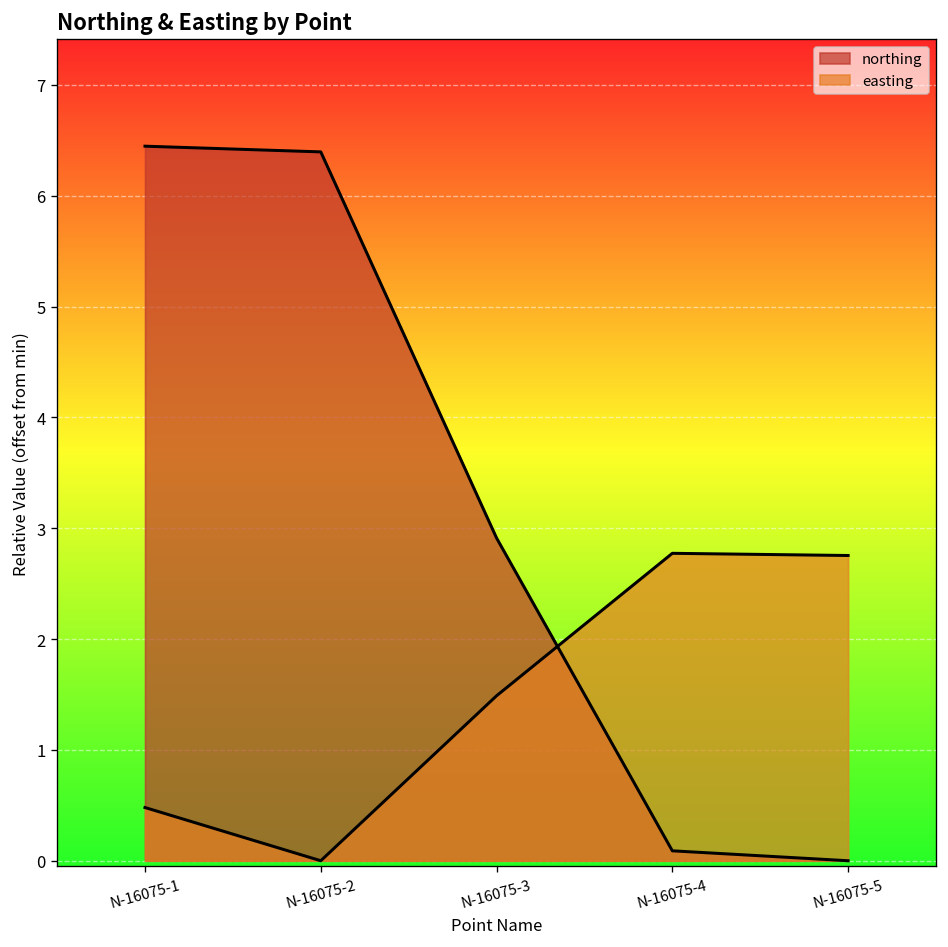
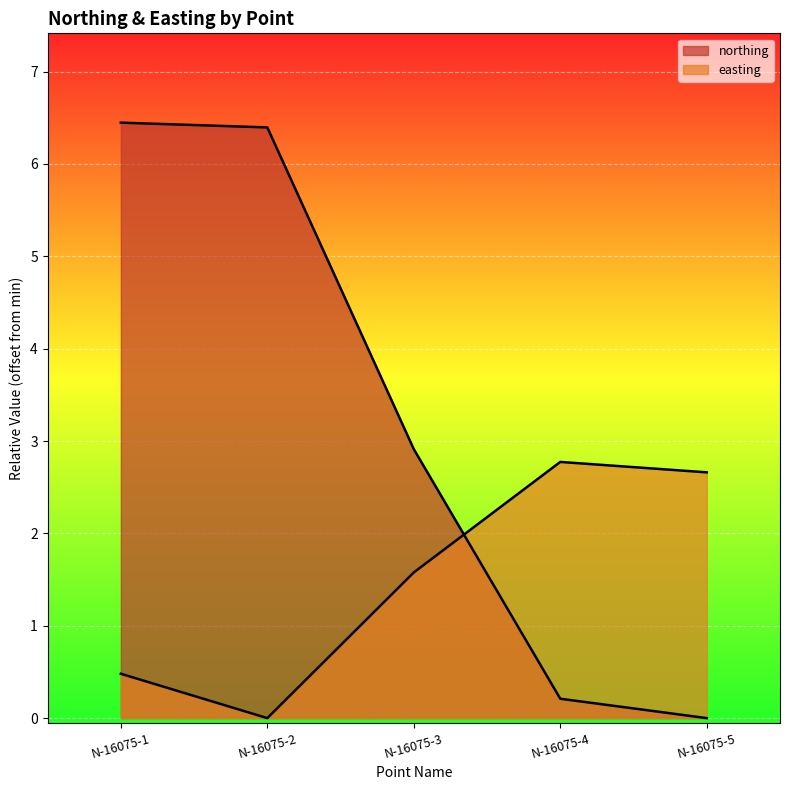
  {
    "northing": {
      "N-16075-1": 6.4,
      "N-16075-2": 6.4,
      "N-16075-3": 2.9,
-     "N-16075-4": 0.1,
+     "N-16075-4": 0.2,
      "N-16075-5": 0.0
    },
    "easting": {
      "N-16075-1": 0.5,
      "N-16075-2": 0.0,
-     "N-16075-3": 1.5,
+     "N-16075-3": 1.6,
      "N-16075-4": 2.8,
-     "N-16075-5": 2.8
+     "N-16075-5": 2.7
    }
  }
